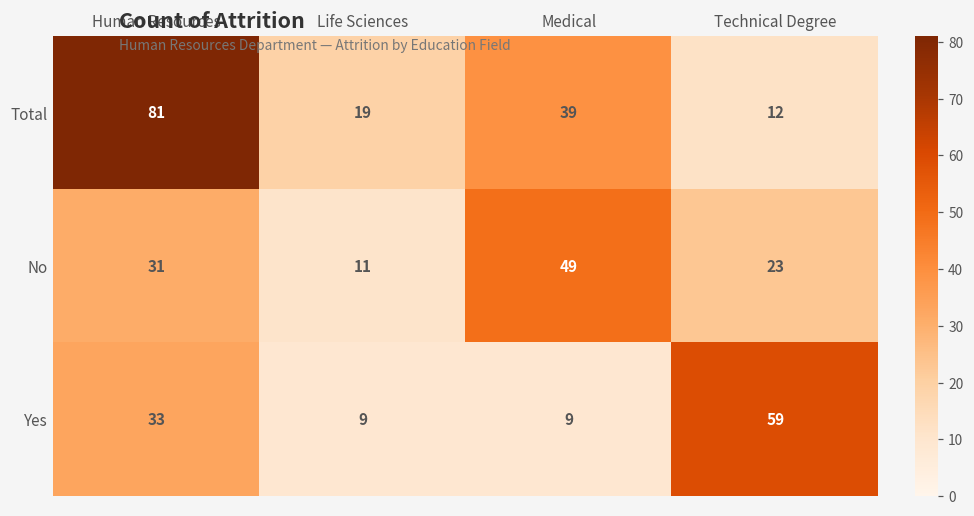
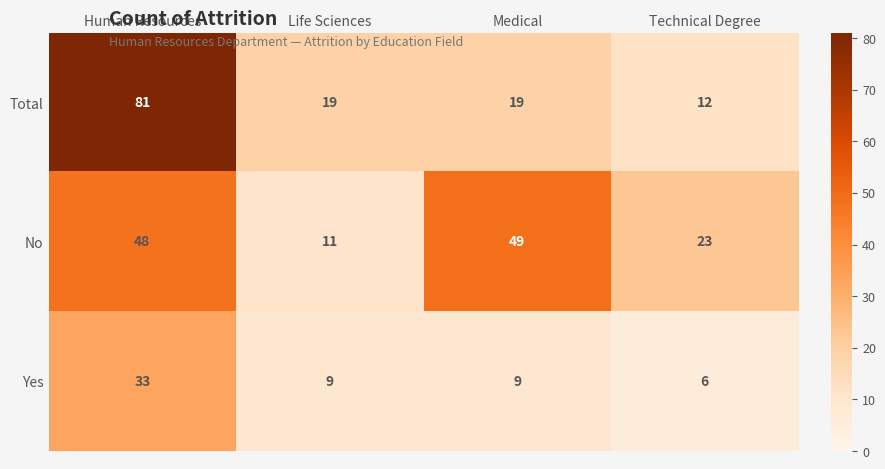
  {
    "Total": {
      "Human Resources": 81,
      "Life Sciences": 19,
-     "Medical": 39,
+     "Medical": 19,
      "Technical Degree": 12
    },
    "No": {
-     "Human Resources": 31,
+     "Human Resources": 48,
      "Life Sciences": 11,
      "Medical": 49,
      "Technical Degree": 23
    },
    "Yes": {
      "Human Resources": 33,
      "Life Sciences": 9,
      "Medical": 9,
-     "Technical Degree": 59
+     "Technical Degree": 6
    }
  }
